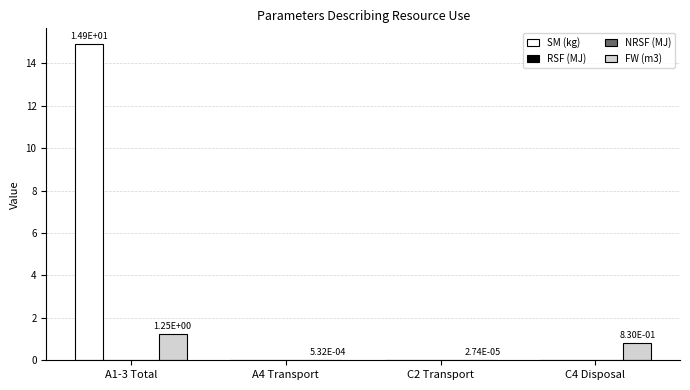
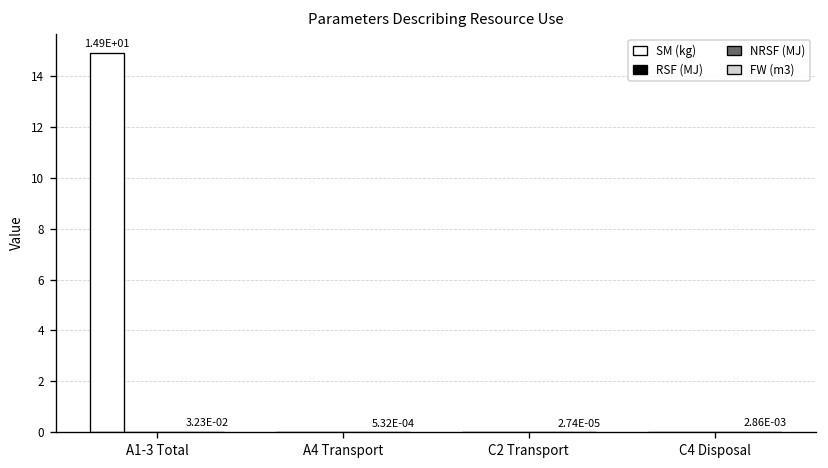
  {
    "SM (kg)": {
      "A1-3 Total": "1.49E+01"
    },
    "RSF (MJ)": {
      "A1-3 Total": "0.0",
      "A4 Transport": "0.0",
      "C2 Transport": "0.0",
      "C4 Disposal": "0.0"
    },
    "FW (m3)": {
-     "A1-3 Total": "1.25E+00",
+     "A1-3 Total": "3.23E-02",
      "A4 Transport": "5.32E-04",
      "C2 Transport": "2.74E-05",
-     "C4 Disposal": "8.30E-01"
+     "C4 Disposal": "2.86E-03"
    }
  }
